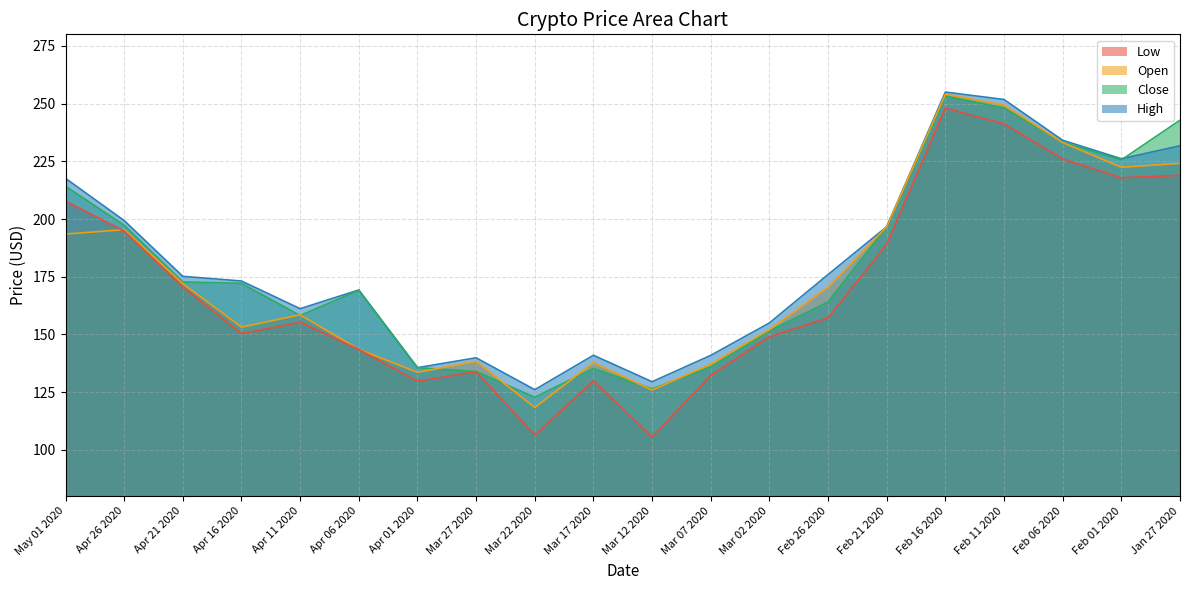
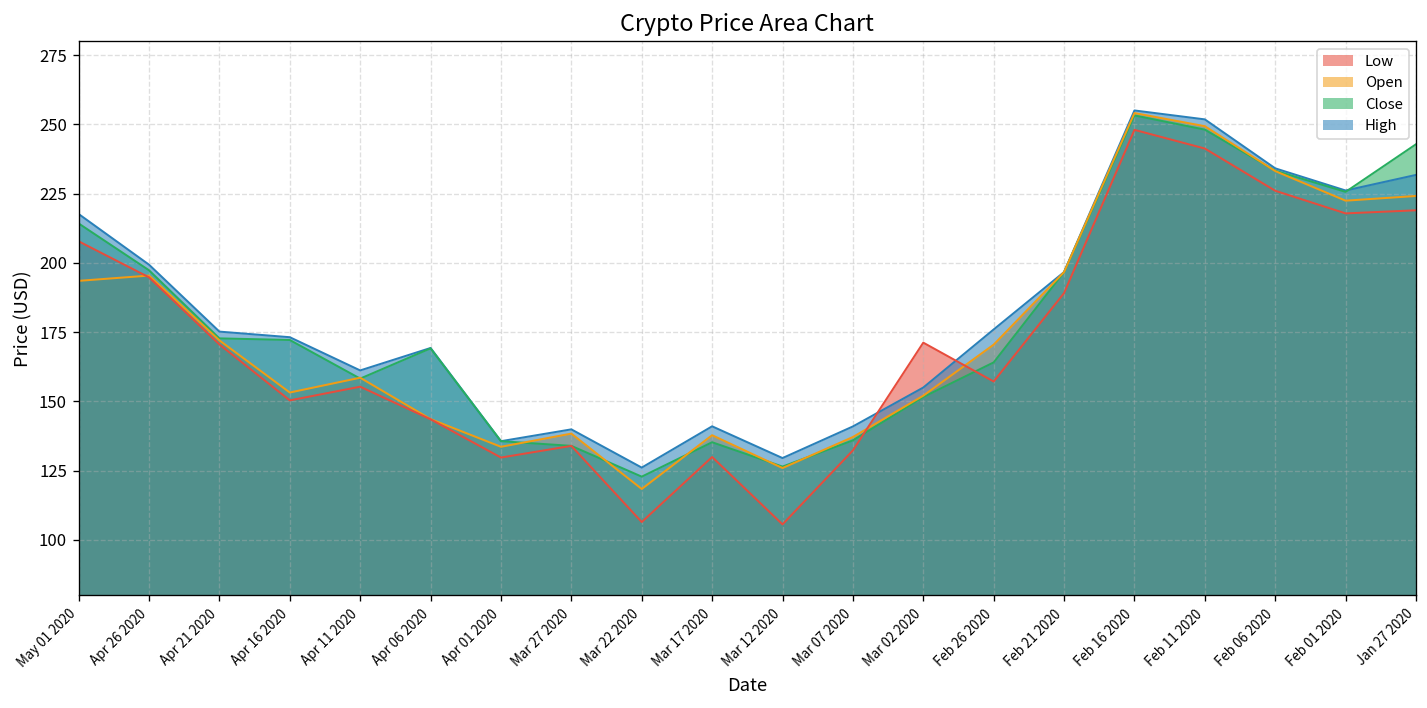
  {
    "Low": {
      "May 01 2020": 208,
      "Apr 21 2020": 171,
      "Apr 16 2020": 150,
      "Apr 11 2020": 155,
      "Apr 01 2020": 130,
      "Mar 22 2020": 106,
      "Mar 17 2020": 130,
      "Mar 12 2020": 106,
      "Mar 07 2020": 132,
-     "Mar 02 2020": 149,
+     "Mar 02 2020": 171,
      "Feb 26 2020": 157,
      "Feb 21 2020": 189,
      "Feb 16 2020": 248,
      "Feb 11 2020": 241,
      "Feb 06 2020": 226,
      "Feb 01 2020": 218,
      "Jan 27 2020": 219
    },
    "Open": {
      "May 01 2020": 194,
      "Apr 16 2020": 153,
      "Apr 01 2020": 134,
      "Mar 27 2020": 138,
      "Mar 22 2020": 118,
      "Mar 17 2020": 138,
      "Mar 07 2020": 137,
      "Feb 26 2020": 170,
      "Feb 11 2020": 249,
      "Feb 01 2020": 222,
      "Jan 27 2020": 224
    },
    "Close": {
      "May 01 2020": 214,
      "Apr 26 2020": 197,
      "Mar 22 2020": 123,
      "Mar 17 2020": 135,
      "Mar 07 2020": 136,
      "Feb 26 2020": 164,
      "Feb 11 2020": 248,
      "Jan 27 2020": 243
    },
    "High": {
      "May 01 2020": 218,
      "Apr 26 2020": 199,
      "Apr 21 2020": 175,
      "Apr 11 2020": 161,
      "Mar 27 2020": 140,
      "Mar 22 2020": 126,
      "Mar 17 2020": 141,
      "Mar 12 2020": 130,
      "Mar 07 2020": 141,
      "Mar 02 2020": 155,
      "Feb 26 2020": 176,
      "Feb 11 2020": 252,
      "Jan 27 2020": 232
    }
  }
